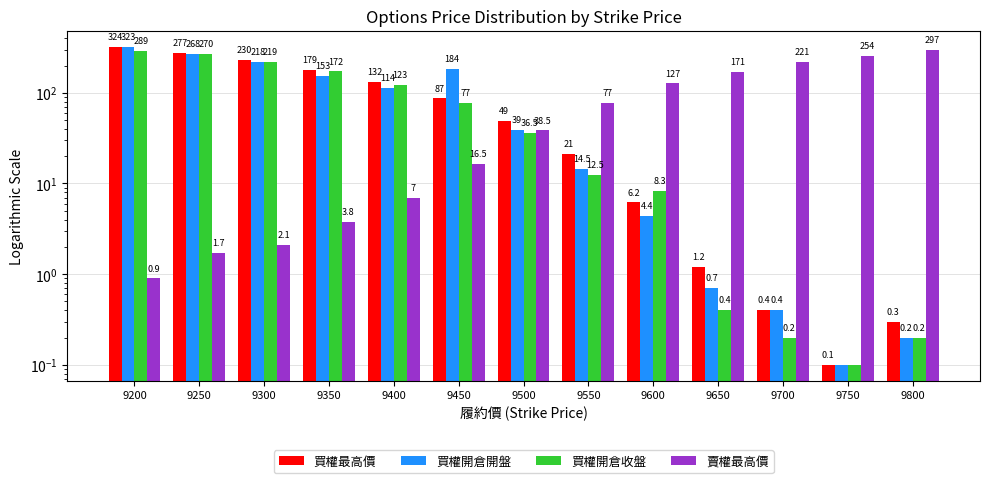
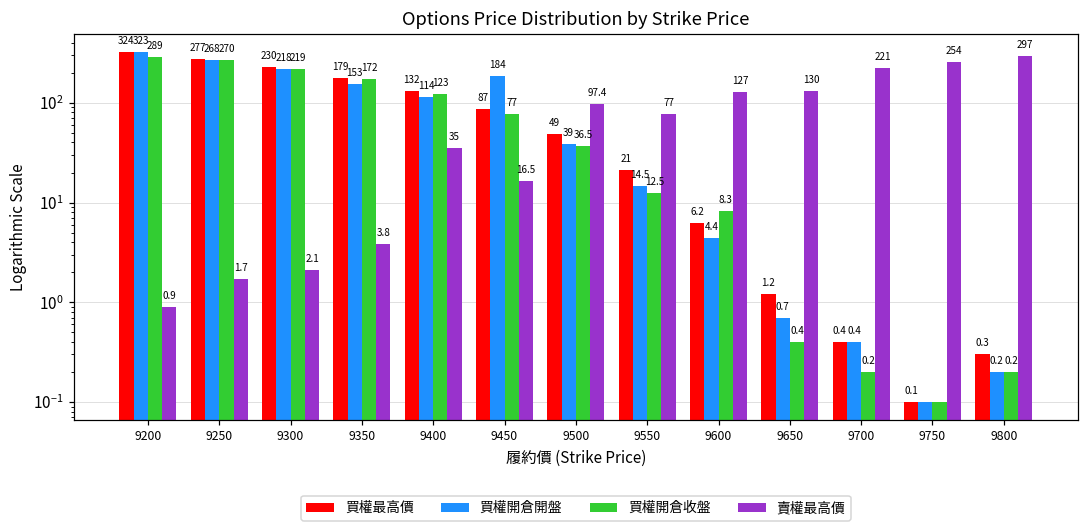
  {
    "買權最高價": {
      "9250": 277,
      "9300": 230,
      "9350": 179,
      "9400": 132,
      "9450": 87,
      "9500": 49,
      "9550": 21,
      "9600": 6.2,
      "9650": 1.2,
      "9700": 0.4,
      "9750": 0.1,
      "9800": 0.3
    },
    "買權開倉開盤": {
      "9250": 268,
      "9300": 218,
      "9350": 153,
      "9400": 114,
      "9450": 184,
      "9500": 39,
      "9550": 14.5,
      "9600": 4.4,
      "9650": 0.7,
      "9700": 0.4,
      "9800": 0.2
    },
    "買權開倉收盤": {
      "9200": 289,
      "9250": 270,
      "9300": 219,
      "9350": 172,
      "9400": 123,
      "9450": 77,
      "9500": 36.5,
      "9550": 12.5,
      "9600": 8.3,
      "9650": 0.4,
      "9700": 0.2,
      "9800": 0.2
    },
    "賣權最高價": {
      "9200": 0.9,
      "9250": 1.7,
      "9300": 2.1,
      "9350": 3.8,
-     "9400": 7,
+     "9400": 35,
      "9450": 16.5,
-     "9500": 38.5,
+     "9500": 97.4,
      "9550": 77,
      "9600": 127,
-     "9650": 171,
+     "9650": 130,
      "9700": 221,
      "9750": 254,
      "9800": 297
    }
  }
